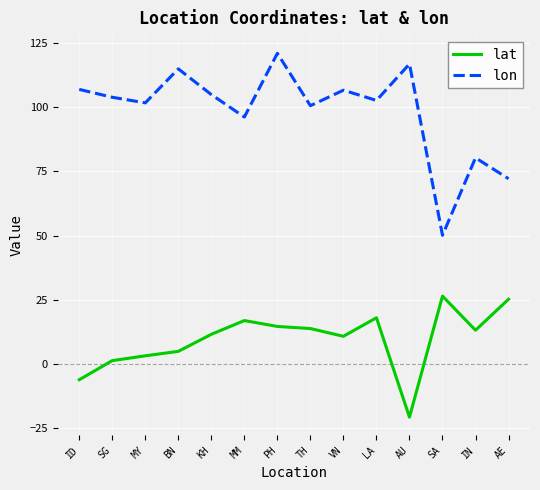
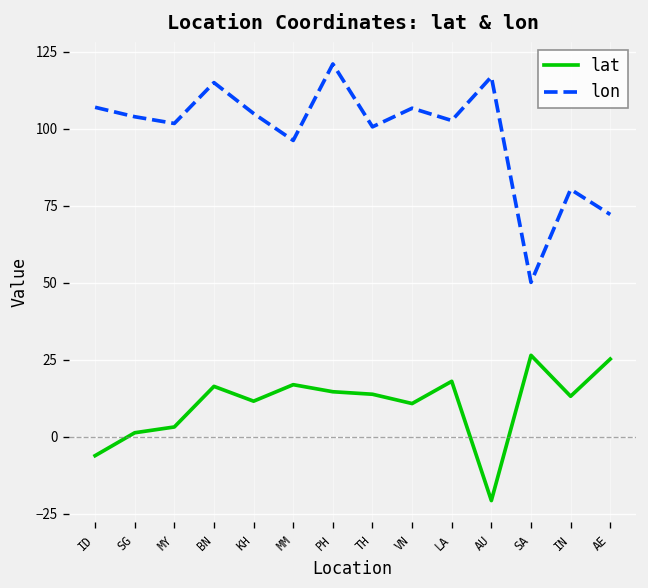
  {
    "lat": {
      "ID": -6,
      "SG": 1,
      "MY": 3,
-     "BN": 5,
+     "BN": 16,
      "KH": 12,
      "MM": 17,
      "PH": 15,
      "TH": 14,
      "VN": 11,
      "LA": 18,
      "AU": -21,
      "SA": 26,
      "IN": 13,
      "AE": 25
    },
    "lon": {
      "ID": 107,
      "SG": 104,
      "MY": 102,
      "BN": 115,
      "KH": 105,
      "MM": 96,
      "PH": 121,
      "TH": 101,
      "VN": 107,
      "LA": 103,
      "AU": 117,
      "SA": 50,
      "IN": 80,
      "AE": 72
    }
  }
